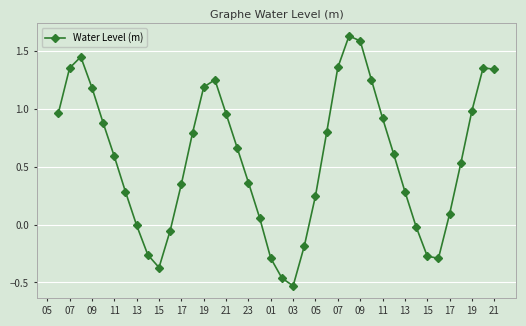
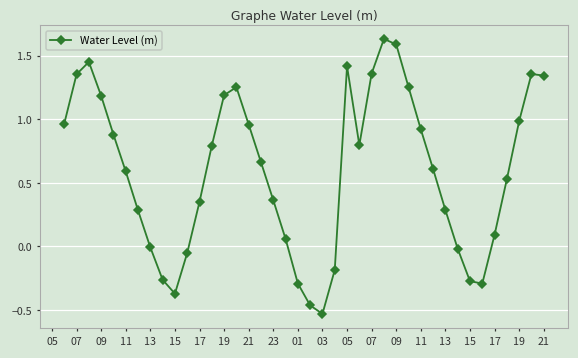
  {
    "23": 0.36,
    "01": -0.29,
    "03": -0.53,
-   "05": 0.25
+   "05": 1.42
  }
